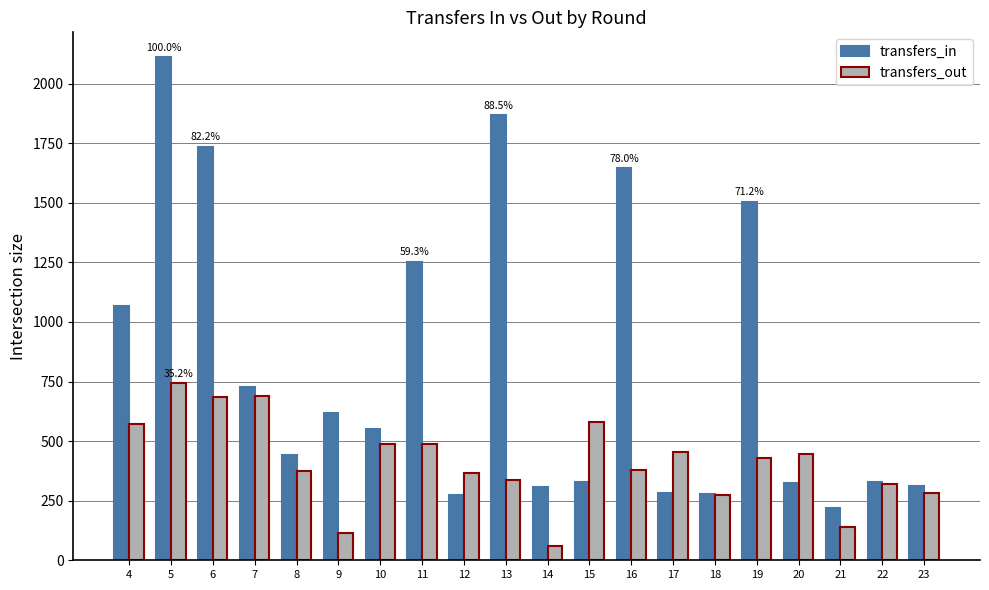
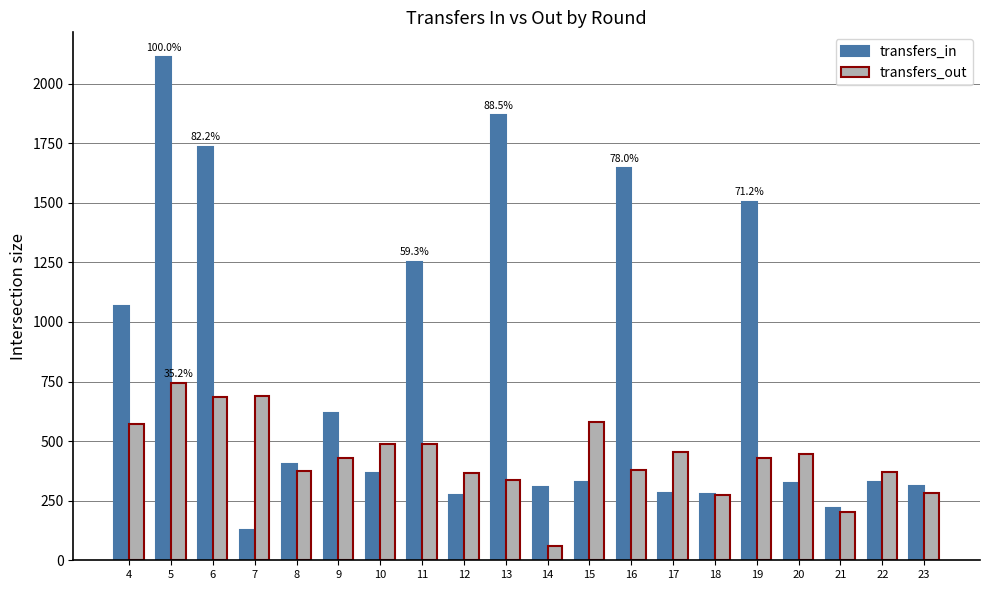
  {
    "transfers_in": {
      "4": 1070,
-     "7": 730,
-     "8": 440,
+     "7": 130,
+     "8": 400,
      "9": 620,
-     "10": 550,
+     "10": 370,
      "12": 280,
      "14": 310,
      "15": 330,
      "17": 280,
      "18": 280,
      "20": 320,
      "21": 220,
      "22": 330,
      "23": 310
    },
    "transfers_out": {
      "4": 570,
      "6": 690,
      "7": 690,
      "8": 380,
-     "9": 110,
+     "9": 430,
      "10": 490,
      "11": 490,
      "12": 370,
      "13": 340,
      "14": 60,
      "15": 580,
      "16": 380,
      "17": 450,
      "18": 280,
      "19": 430,
      "20": 450,
-     "21": 140,
-     "22": 320,
+     "21": 200,
+     "22": 370,
      "23": 280
    }
  }
